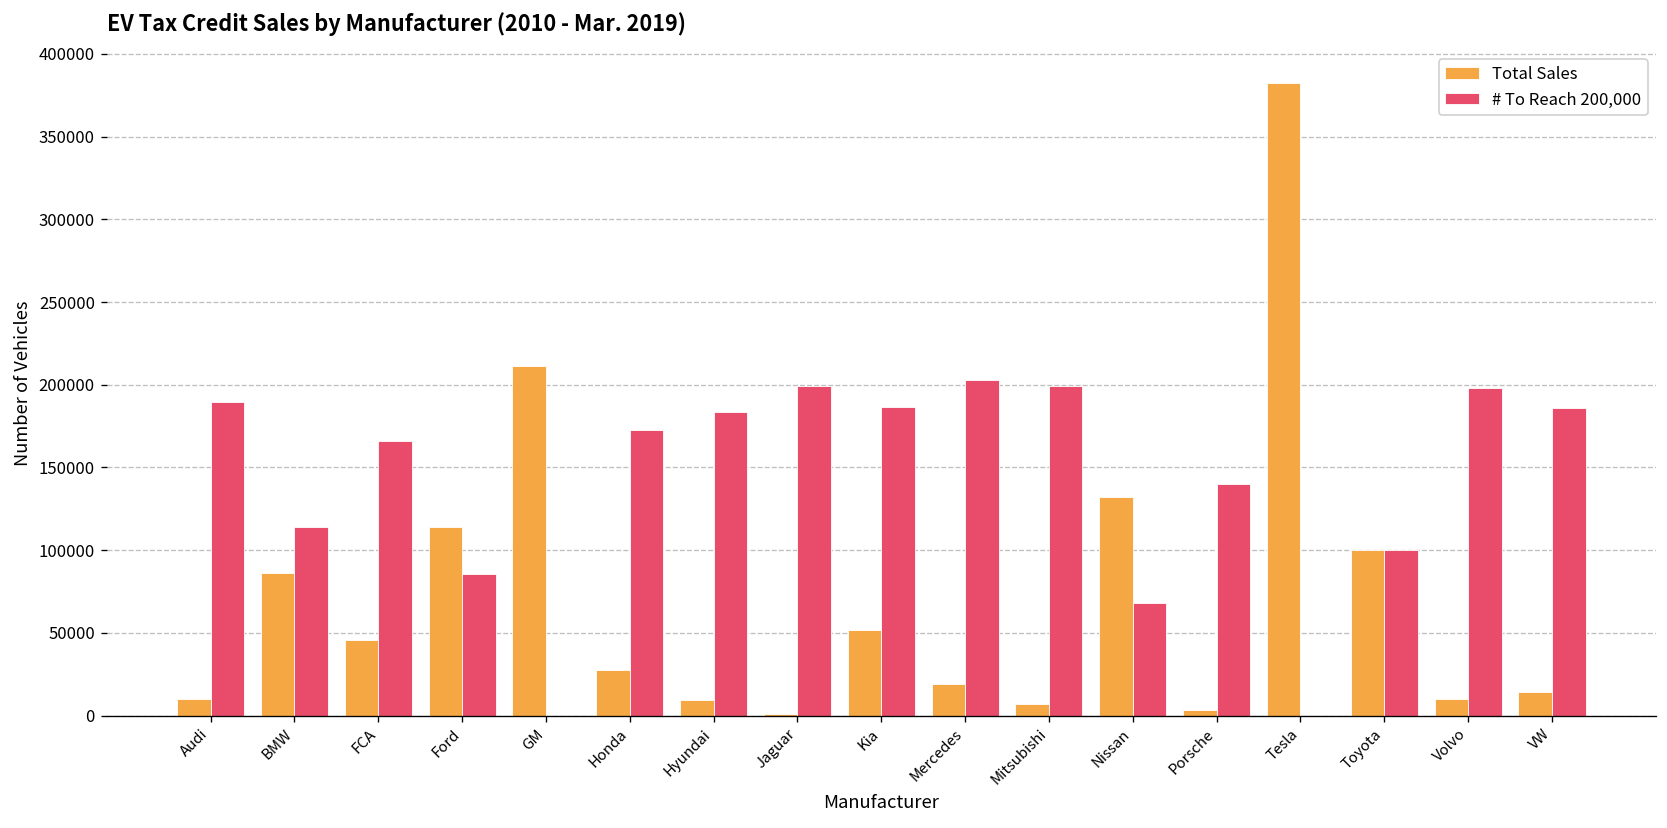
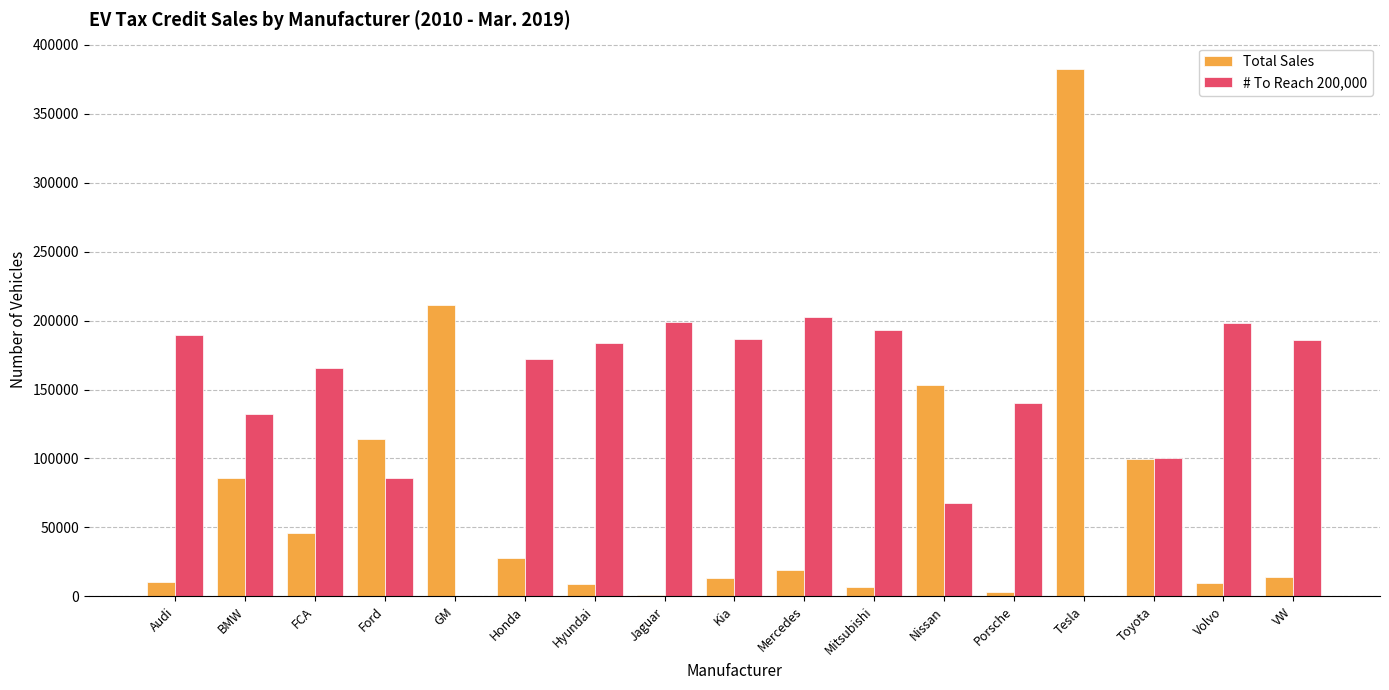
  {
    "Total Sales": {
      "Audi": 10000,
      "BMW": 86000,
      "FCA": 46000,
      "Ford": 114000,
      "GM": 212000,
      "Honda": 28000,
      "Hyundai": 9000,
-     "Kia": 52000,
+     "Kia": 13000,
      "Mercedes": 19000,
      "Mitsubishi": 7000,
-     "Nissan": 132000,
+     "Nissan": 154000,
      "Porsche": 3000,
      "Tesla": 383000,
      "Toyota": 100000,
      "Volvo": 10000,
      "VW": 14000
    },
    "# To Reach 200,000": {
      "Audi": 190000,
-     "BMW": 114000,
+     "BMW": 132000,
      "FCA": 166000,
      "Ford": 86000,
      "GM": 0,
      "Honda": 172000,
      "Hyundai": 184000,
      "Jaguar": 199000,
      "Kia": 187000,
      "Mercedes": 203000,
-     "Mitsubishi": 199000,
+     "Mitsubishi": 193000,
      "Nissan": 68000,
      "Porsche": 140000,
      "Tesla": 0,
      "Toyota": 100000,
      "Volvo": 198000,
      "VW": 186000
    }
  }
